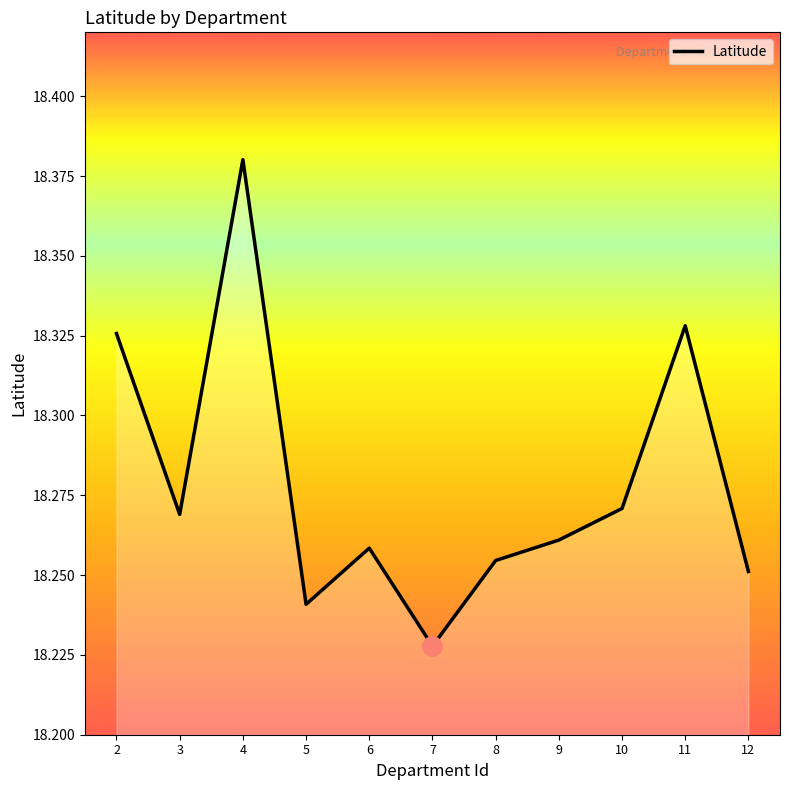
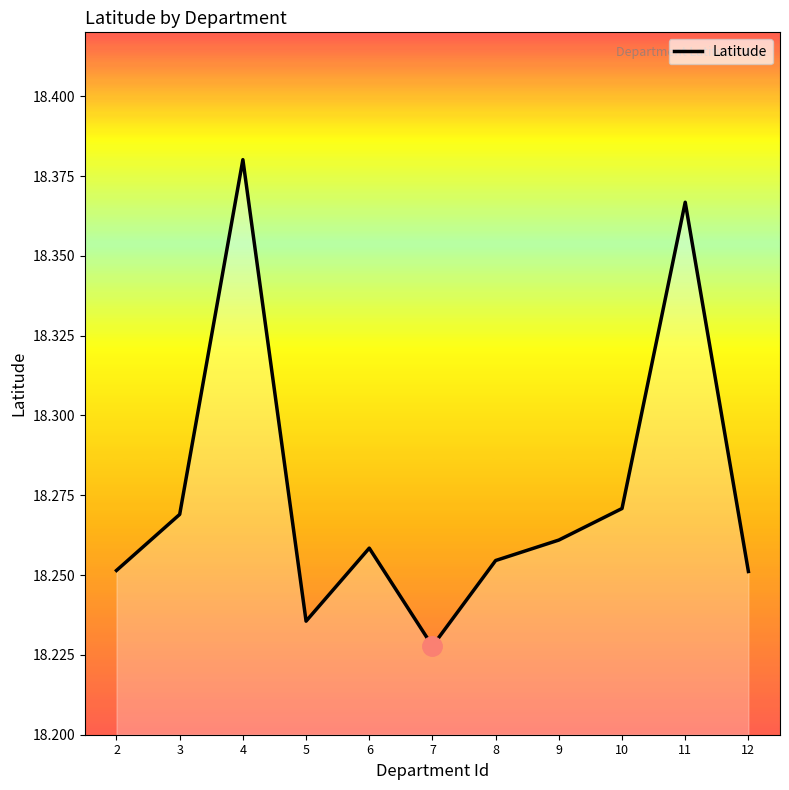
  {
    "Latitude": {
-     "2": 18.326,
+     "2": 18.251,
      "3": 18.269,
      "4": 18.380,
-     "5": 18.241,
+     "5": 18.236,
      "6": 18.258,
      "8": 18.255,
      "9": 18.261,
      "10": 18.271,
-     "11": 18.328,
+     "11": 18.367,
      "12": 18.251
    }
  }
